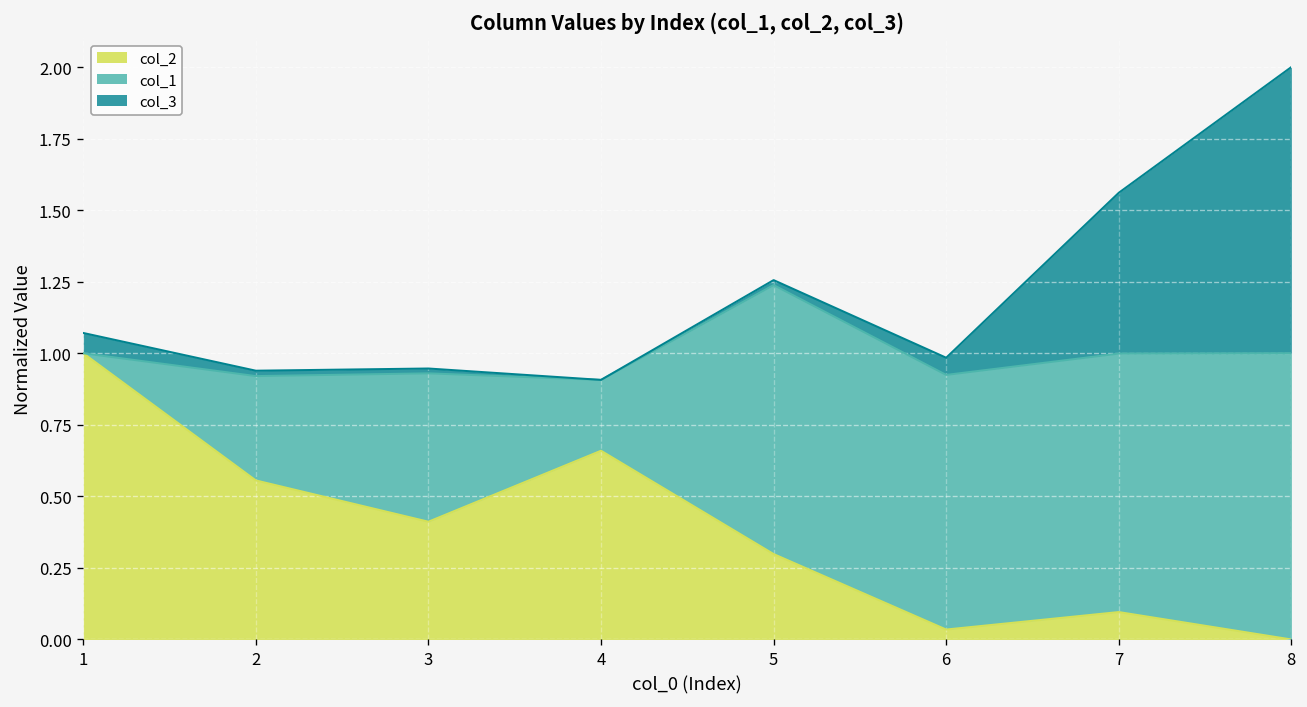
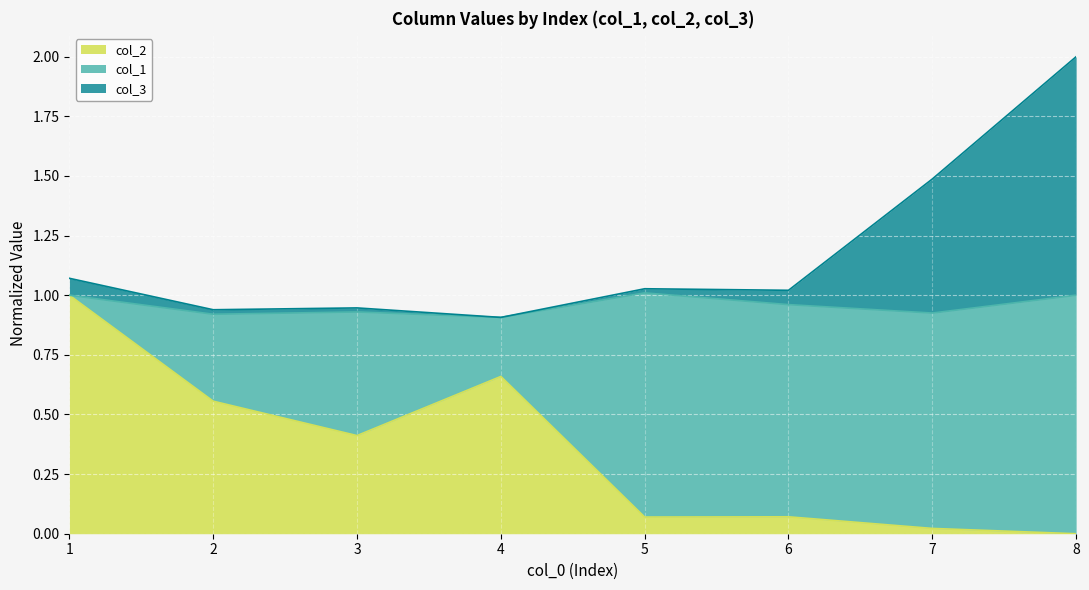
  {
    "col_2": {
      "2": 0.56,
      "3": 0.41,
      "4": 0.66,
-     "5": 0.30,
-     "6": 0.03,
-     "7": 0.10,
+     "5": 0.07,
+     "6": 0.07,
+     "7": 0.02,
      "8": 0.00
    },
    "col_1": {
      "2": 0.36,
      "3": 0.52,
      "5": 0.94,
      "6": 0.89,
      "7": 0.90,
      "8": 1.00
    },
    "col_3": {
      "1": 0.07,
      "2": 0.02,
      "3": 0.02,
      "5": 0.02,
      "6": 0.06,
      "7": 0.56,
      "8": 1.00
    }
  }
